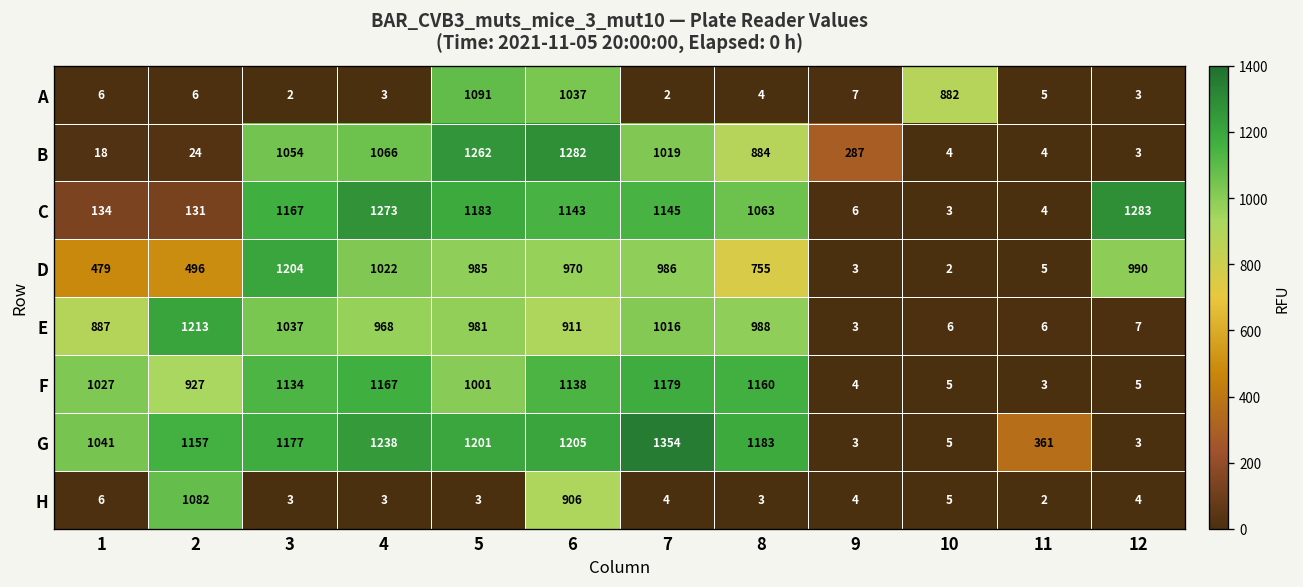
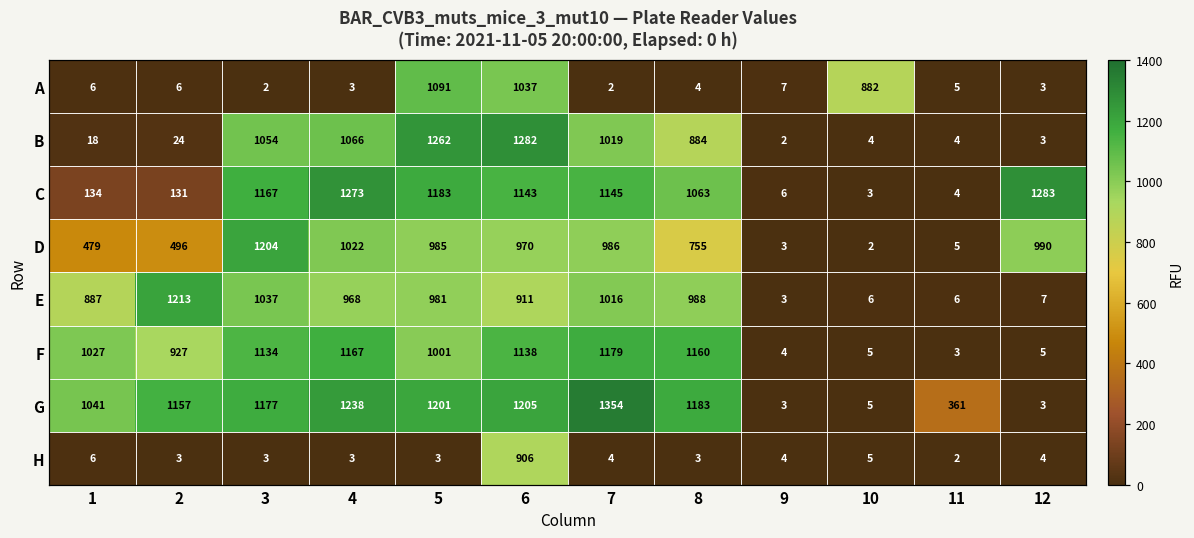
  {
    "A": {
      "1": 6,
      "2": 6,
      "3": 2,
      "4": 3,
      "5": 1091,
      "6": 1037,
      "7": 2,
      "8": 4,
      "9": 7,
      "10": 882,
      "11": 5,
      "12": 3
    },
    "B": {
      "1": 18,
      "2": 24,
      "3": 1054,
      "4": 1066,
      "5": 1262,
      "6": 1282,
      "7": 1019,
      "8": 884,
-     "9": 287,
+     "9": 2,
      "10": 4,
      "11": 4,
      "12": 3
    },
    "C": {
      "1": 134,
      "2": 131,
      "3": 1167,
      "4": 1273,
      "5": 1183,
      "6": 1143,
      "7": 1145,
      "8": 1063,
      "9": 6,
      "10": 3,
      "11": 4,
      "12": 1283
    },
    "D": {
      "1": 479,
      "2": 496,
      "3": 1204,
      "4": 1022,
      "5": 985,
      "6": 970,
      "7": 986,
      "8": 755,
      "9": 3,
      "10": 2,
      "11": 5,
      "12": 990
    },
    "E": {
      "1": 887,
      "2": 1213,
      "3": 1037,
      "4": 968,
      "5": 981,
      "6": 911,
      "7": 1016,
      "8": 988,
      "9": 3,
      "10": 6,
      "11": 6,
      "12": 7
    },
    "F": {
      "1": 1027,
      "2": 927,
      "3": 1134,
      "4": 1167,
      "5": 1001,
      "6": 1138,
      "7": 1179,
      "8": 1160,
      "9": 4,
      "10": 5,
      "11": 3,
      "12": 5
    },
    "G": {
      "1": 1041,
      "2": 1157,
      "3": 1177,
      "4": 1238,
      "5": 1201,
      "6": 1205,
      "7": 1354,
      "8": 1183,
      "9": 3,
      "10": 5,
      "11": 361,
      "12": 3
    },
    "H": {
      "1": 6,
-     "2": 1082,
+     "2": 3,
      "3": 3,
      "4": 3,
      "5": 3,
      "6": 906,
      "7": 4,
      "8": 3,
      "9": 4,
      "10": 5,
      "11": 2,
      "12": 4
    }
  }
